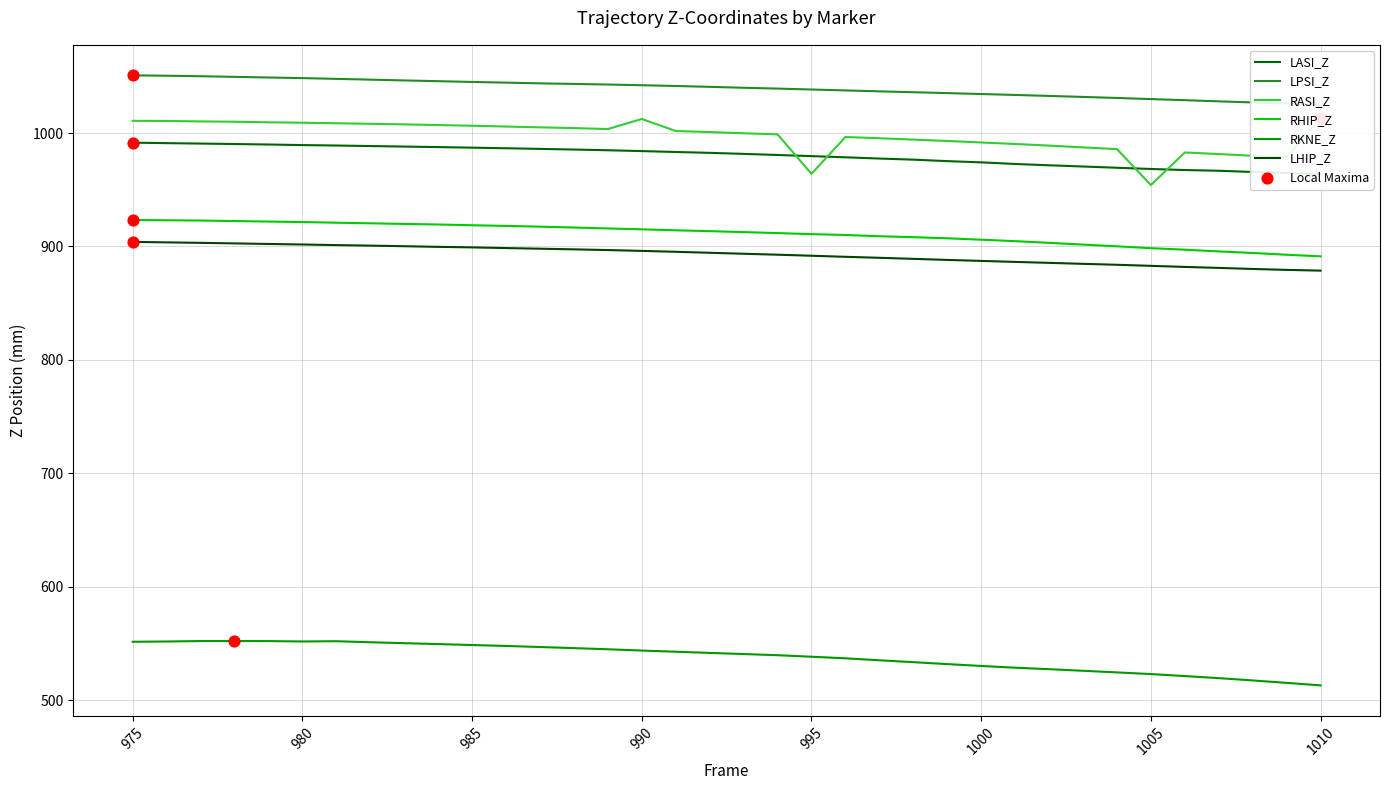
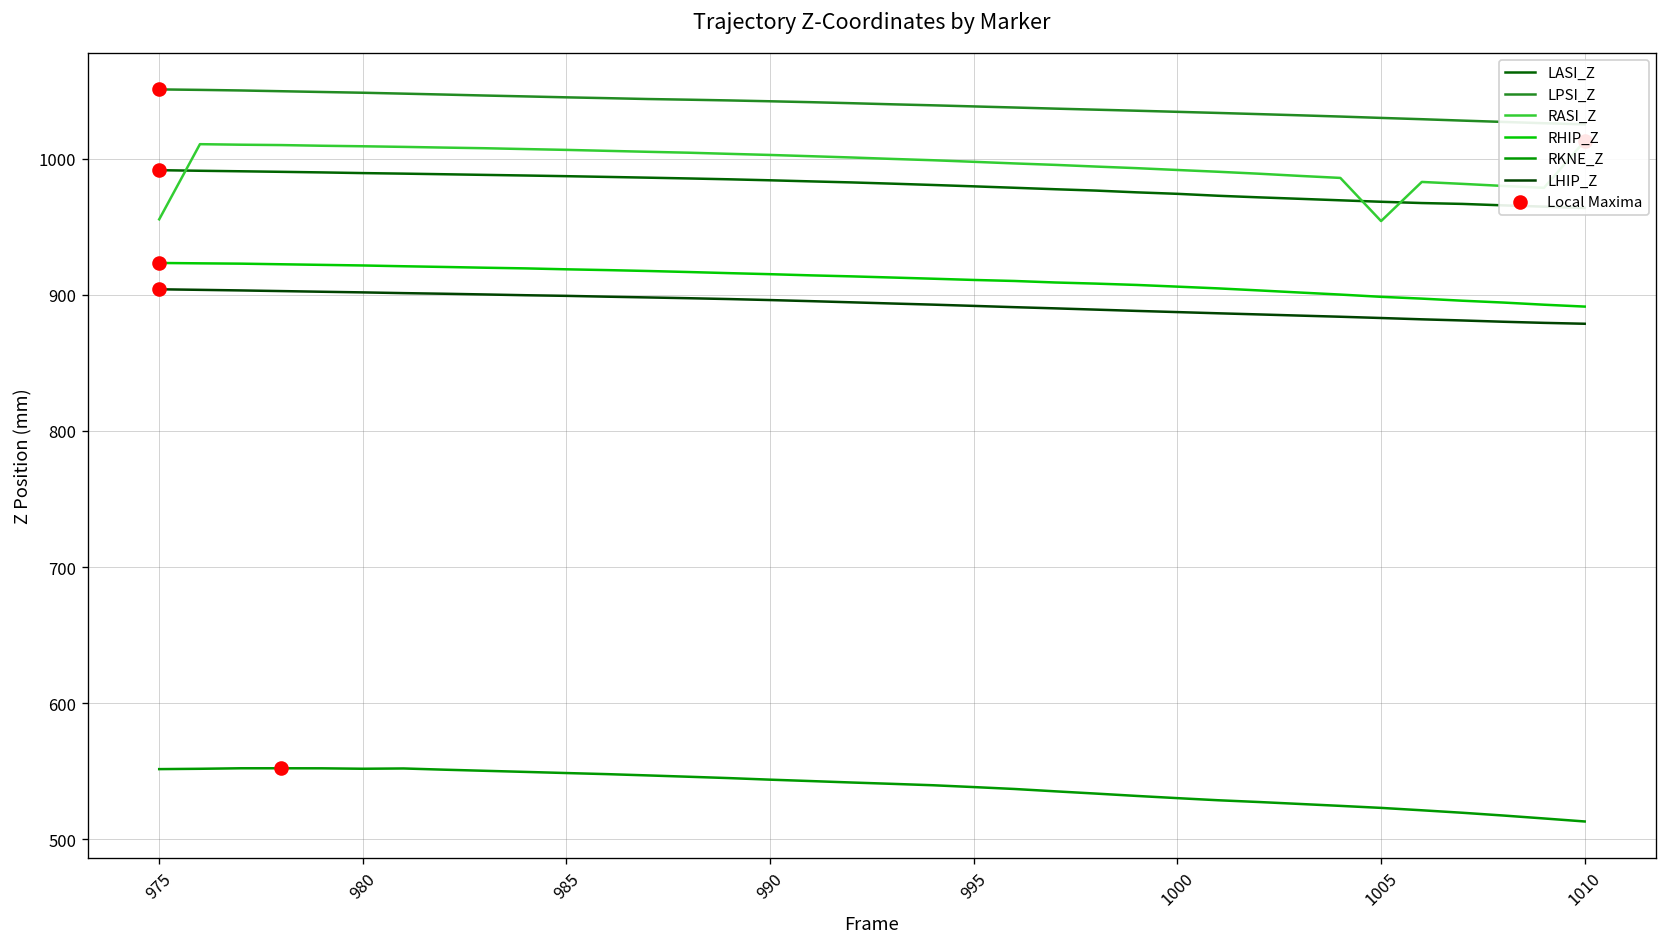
  {
    "RASI_Z": {
-     "975": 1011,
+     "975": 955,
      "980": 1009,
      "985": 1006,
-     "990": 1012,
-     "995": 964,
+     "990": 1003,
+     "995": 998,
      "1000": 992,
      "1005": 954
    }
  }
